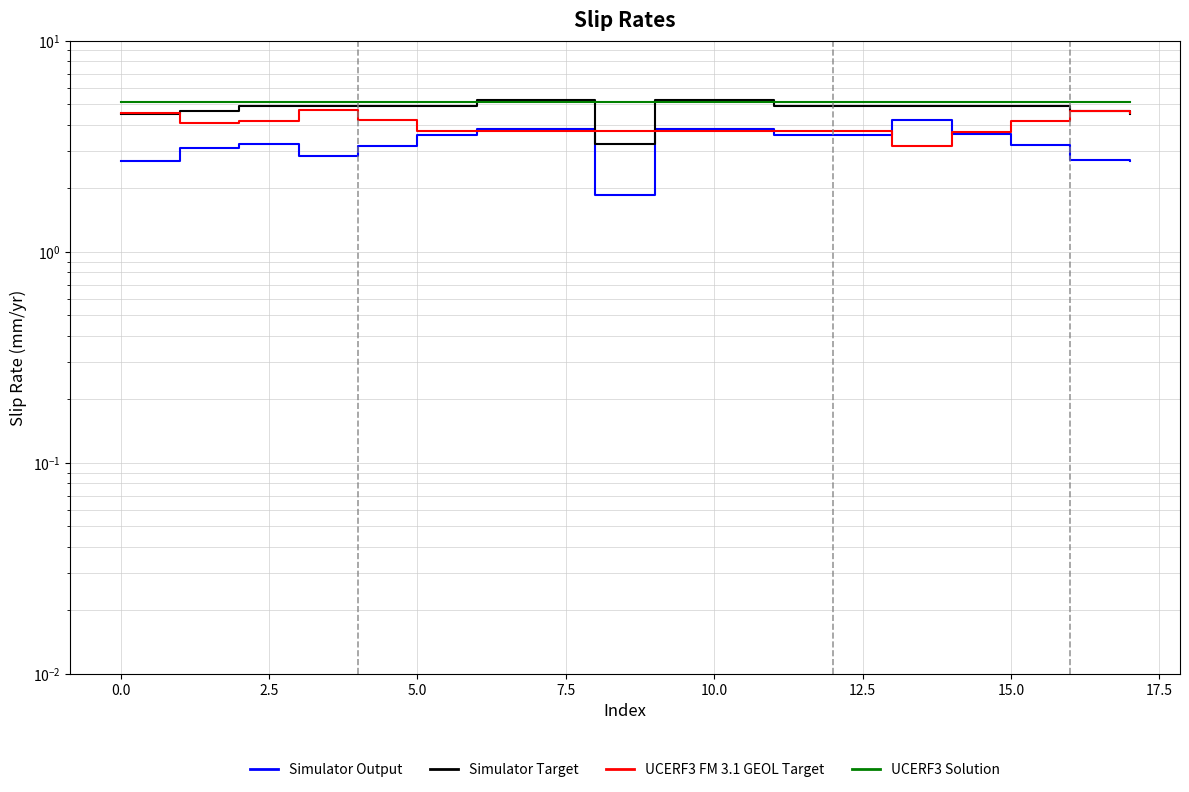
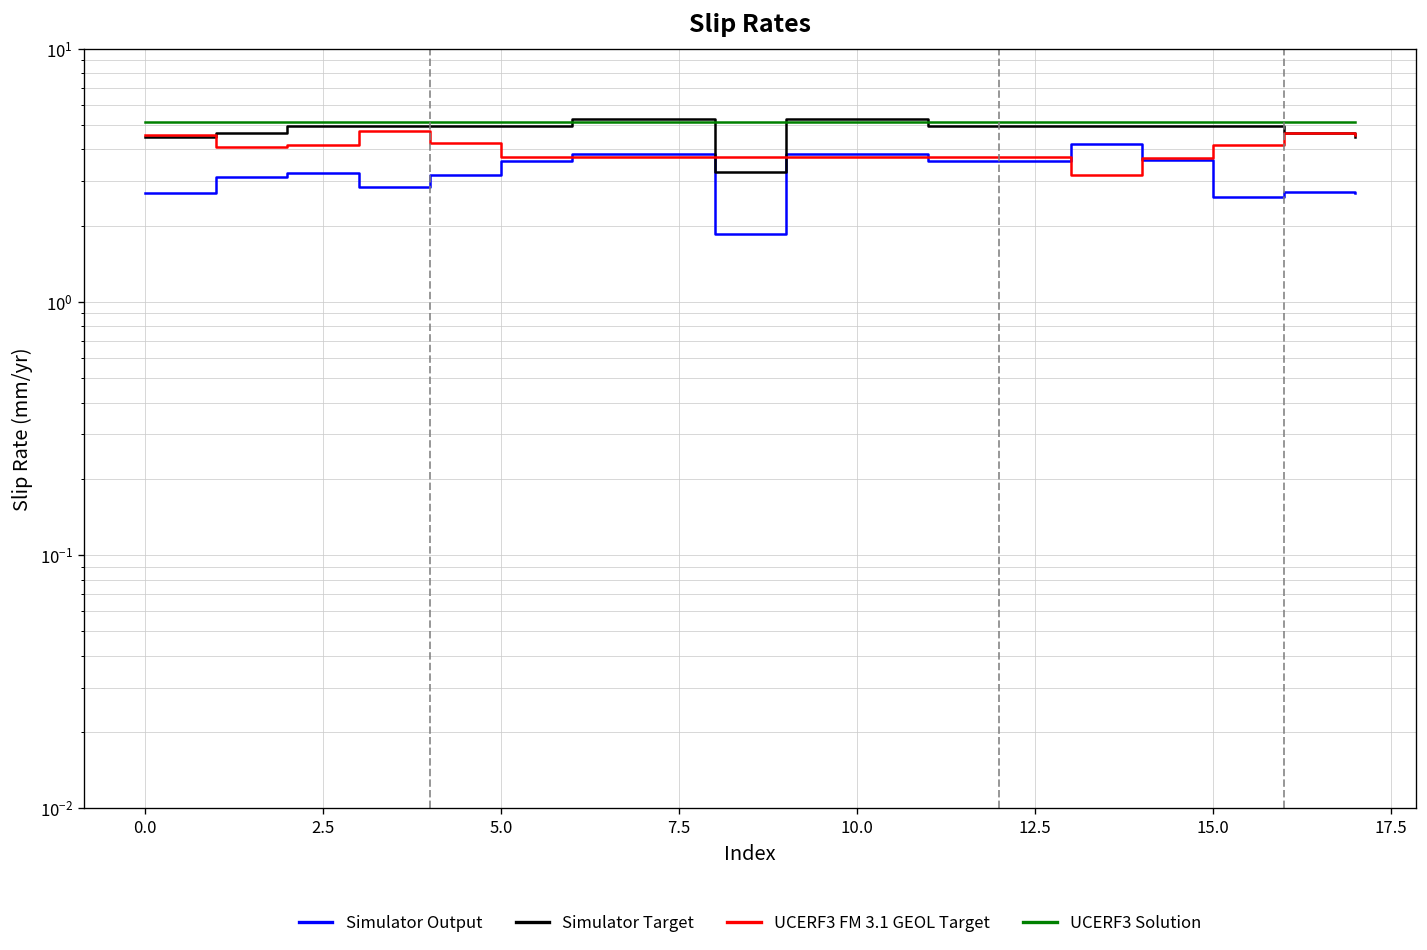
  {
    "Simulator Output": {
      "0.0": 2.7,
      "5.0": 3.6,
-     "15.0": 3.2
+     "15.0": 2.6
    },
    "Simulator Target": {
      "5.0": 4.9,
      "15.0": 4.9
    },
    "UCERF3 FM 3.1 GEOL Target": {
      "5.0": 3.7,
      "15.0": 4.2
    },
    "UCERF3 Solution": {
      "0.0": 5.1,
      "5.0": 5.1,
      "15.0": 5.1
    }
  }
